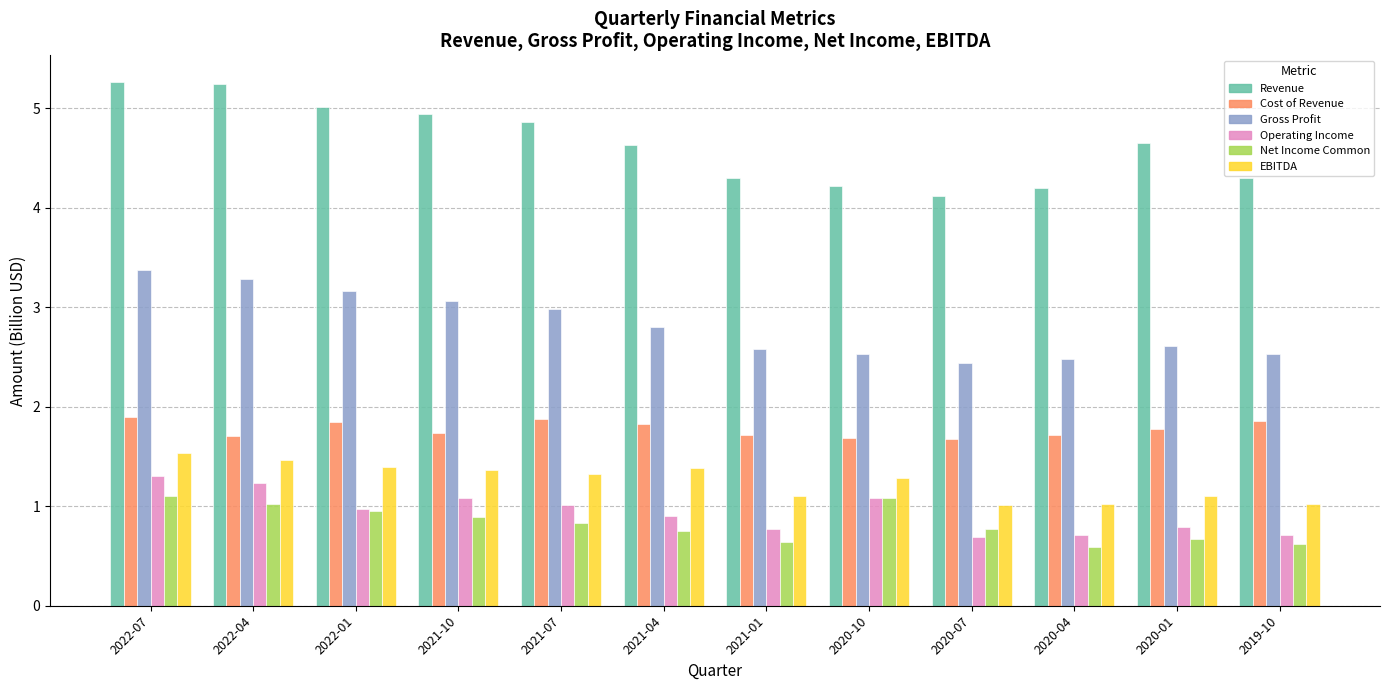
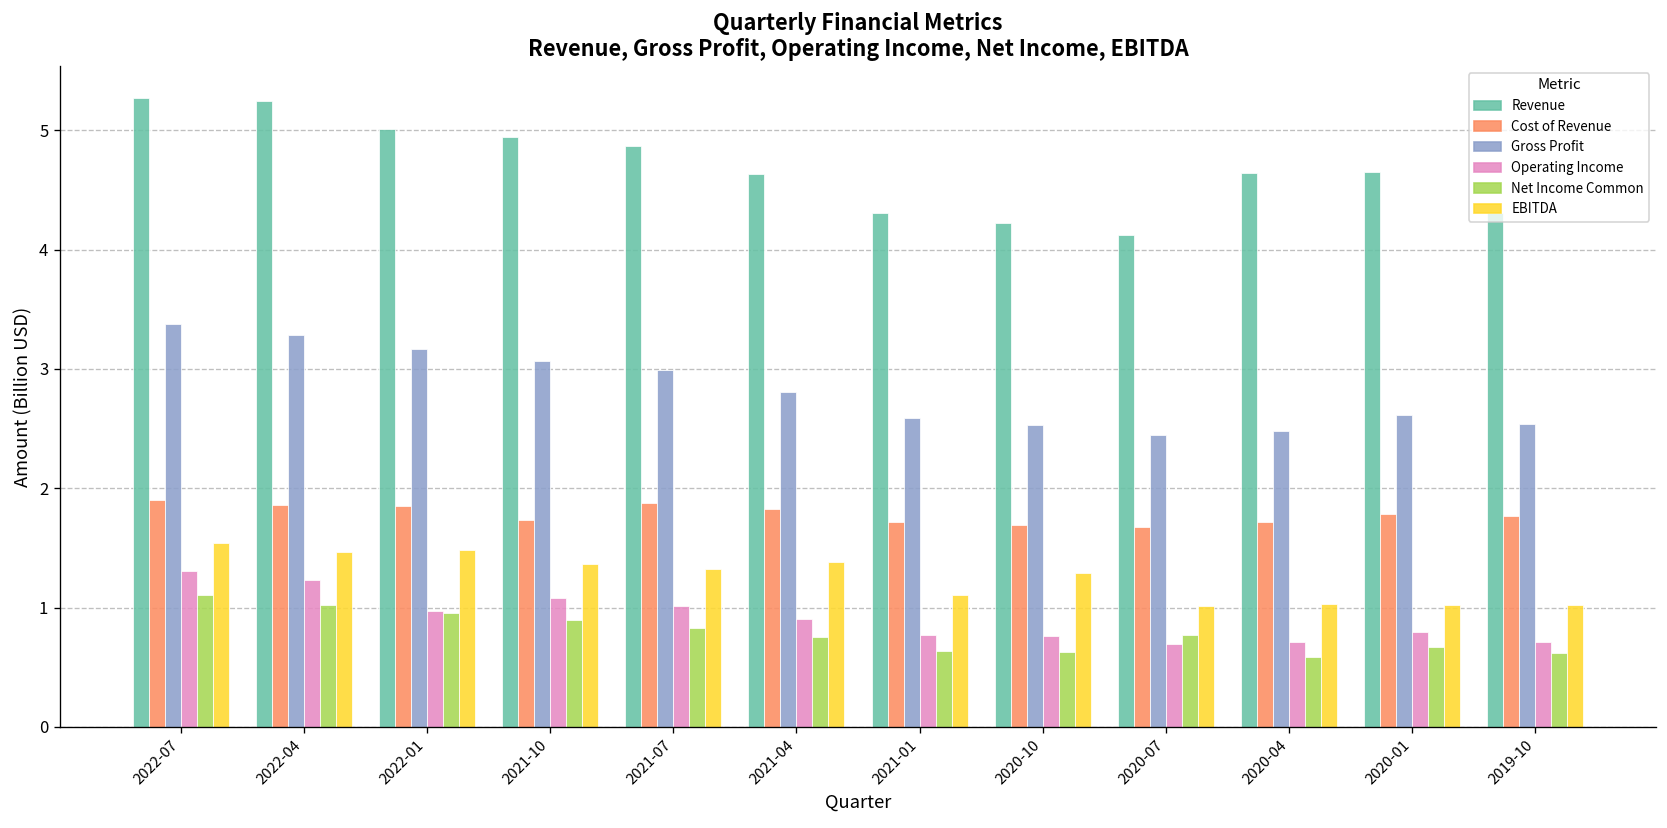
  {
    "Revenue": {
      "2022-07": 5.3,
      "2022-04": 5.2,
      "2022-01": 5.0,
      "2021-10": 4.9,
      "2021-07": 4.9,
      "2021-04": 4.6,
      "2021-01": 4.3,
      "2020-10": 4.2,
      "2020-07": 4.1,
-     "2020-04": 4.2,
+     "2020-04": 4.6,
      "2020-01": 4.6,
      "2019-10": 4.3
    },
    "Cost of Revenue": {
      "2022-07": 1.9,
-     "2022-04": 1.7,
+     "2022-04": 1.9,
      "2022-01": 1.8,
      "2021-10": 1.7,
      "2021-07": 1.9,
      "2021-04": 1.8,
      "2021-01": 1.7,
      "2020-10": 1.7,
      "2020-07": 1.7,
      "2020-04": 1.7,
      "2020-01": 1.8,
-     "2019-10": 1.9
+     "2019-10": 1.8
    },
    "Gross Profit": {
      "2022-07": 3.4,
      "2022-04": 3.3,
      "2022-01": 3.2,
      "2021-10": 3.1,
      "2021-07": 3.0,
      "2021-04": 2.8,
      "2021-01": 2.6,
      "2020-10": 2.5,
      "2020-07": 2.4,
      "2020-04": 2.5,
      "2020-01": 2.6,
      "2019-10": 2.5
    },
    "Operating Income": {
      "2022-07": 1.3,
      "2022-04": 1.2,
      "2022-01": 1.0,
      "2021-10": 1.1,
      "2021-07": 1.0,
      "2021-04": 0.9,
      "2021-01": 0.8,
-     "2020-10": 1.1,
+     "2020-10": 0.8,
      "2020-07": 0.7,
      "2020-04": 0.7,
      "2020-01": 0.8,
      "2019-10": 0.7
    },
    "Net Income Common": {
      "2022-07": 1.1,
      "2022-04": 1.0,
      "2022-01": 1.0,
      "2021-10": 0.9,
      "2021-07": 0.8,
      "2021-04": 0.8,
      "2021-01": 0.6,
-     "2020-10": 1.1,
+     "2020-10": 0.6,
      "2020-07": 0.8,
      "2020-04": 0.6,
      "2020-01": 0.7,
      "2019-10": 0.6
    },
    "EBITDA": {
      "2022-07": 1.5,
      "2022-04": 1.5,
-     "2022-01": 1.4,
+     "2022-01": 1.5,
      "2021-10": 1.4,
      "2021-07": 1.3,
      "2021-04": 1.4,
      "2021-01": 1.1,
      "2020-10": 1.3,
      "2020-07": 1.0,
      "2020-04": 1.0,
-     "2020-01": 1.1,
+     "2020-01": 1.0,
      "2019-10": 1.0
    }
  }
